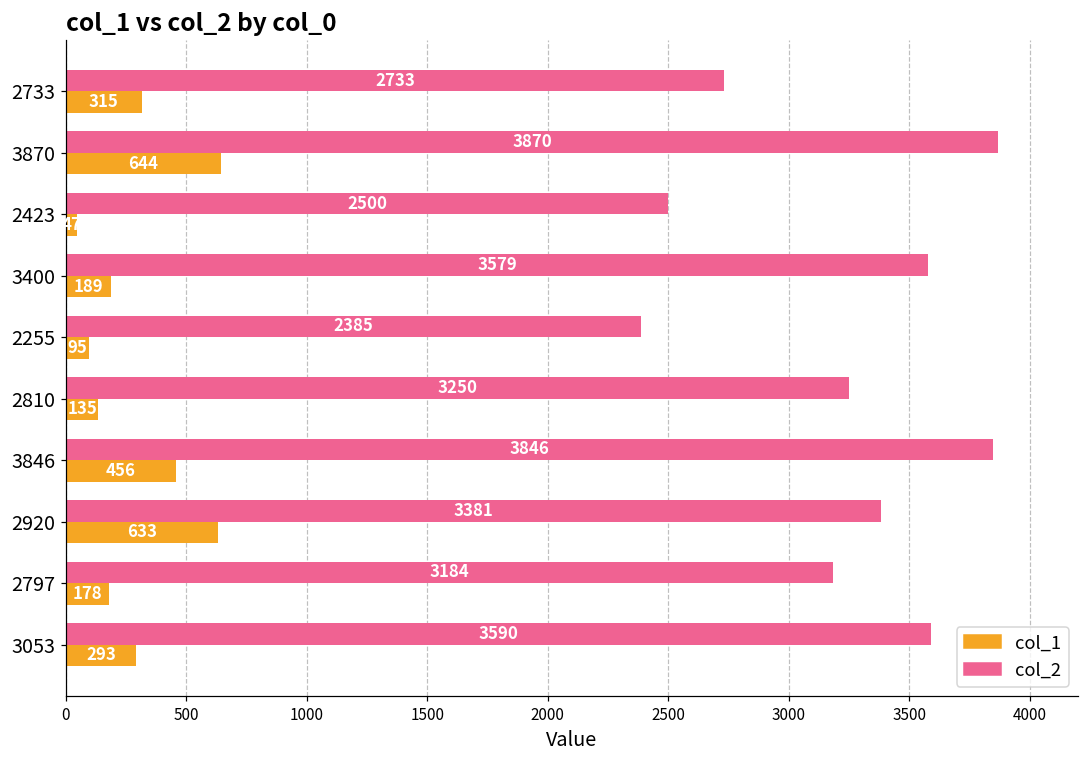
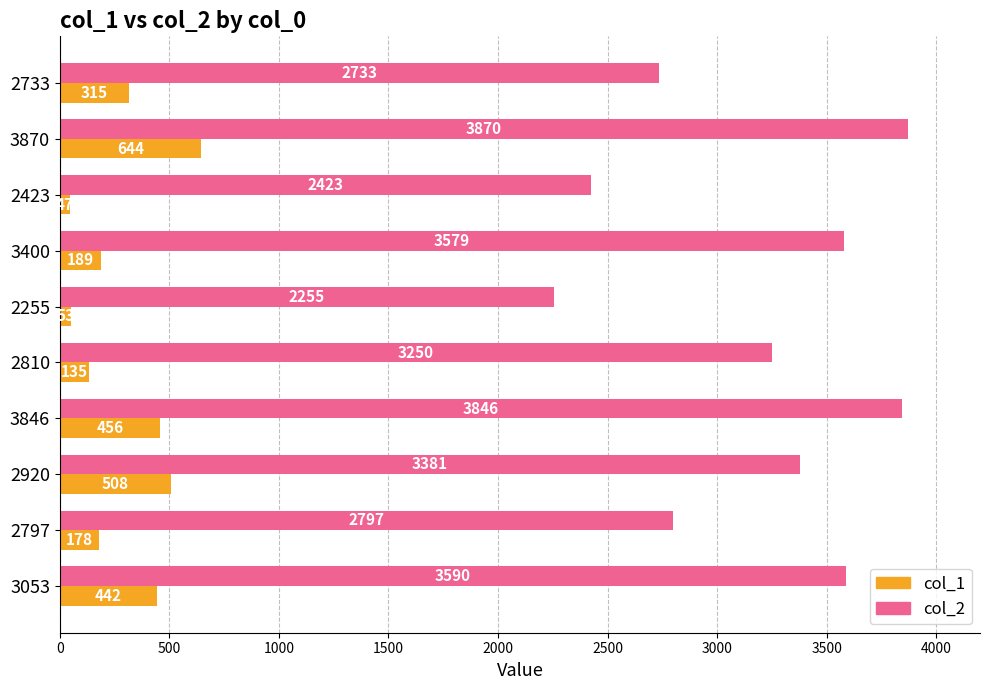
  {
    "col_2": {
      "2733": 2733,
      "3870": 3870,
-     "2423": 2500,
+     "2423": 2423,
      "3400": 3579,
-     "2255": 2385,
+     "2255": 2255,
      "2810": 3250,
      "3846": 3846,
      "2920": 3381,
-     "2797": 3184,
+     "2797": 2797,
      "3053": 3590
    },
    "col_1": {
      "2733": 315,
      "3870": 644,
      "3400": 189,
-     "2255": 100,
+     "2255": 50,
      "2810": 135,
      "3846": 456,
-     "2920": 633,
+     "2920": 508,
      "2797": 178,
-     "3053": 293
+     "3053": 442
    }
  }
